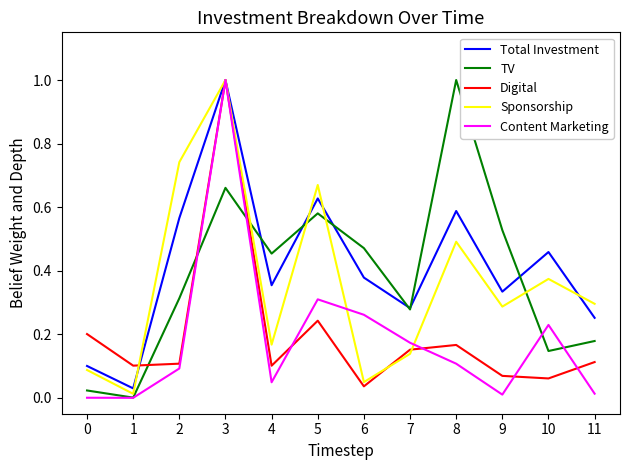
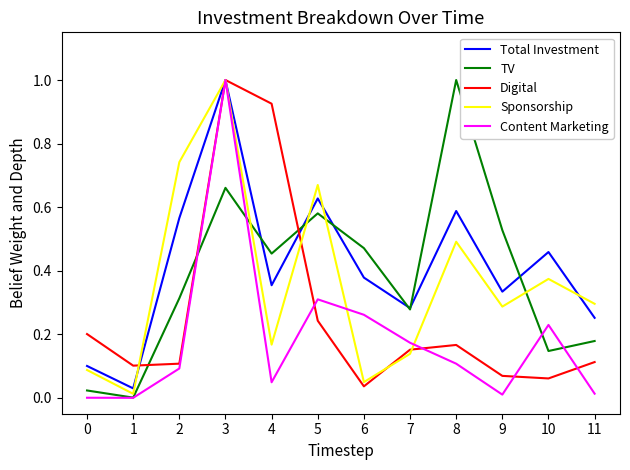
  {
    "Total Investment": {
      "0": 0.10,
      "1": 0.03,
      "2": 0.57,
      "4": 0.35,
      "5": 0.63,
      "6": 0.38,
      "8": 0.59,
      "9": 0.33,
      "10": 0.46,
      "11": 0.25
    },
    "TV": {
      "0": 0.02,
      "2": 0.31,
      "3": 0.66,
      "4": 0.45,
      "5": 0.58,
      "6": 0.47,
      "8": 1.00,
      "9": 0.53,
      "10": 0.15,
      "11": 0.18
    },
    "Digital": {
      "0": 0.20,
      "1": 0.10,
      "2": 0.11,
-     "4": 0.10,
+     "4": 0.93,
      "5": 0.24,
      "6": 0.04,
      "7": 0.15,
      "8": 0.17,
      "9": 0.07,
      "10": 0.06,
      "11": 0.11
    },
    "Sponsorship": {
      "0": 0.09,
      "1": 0.01,
      "2": 0.74,
      "4": 0.17,
      "5": 0.67,
      "6": 0.05,
      "7": 0.14,
      "8": 0.49,
      "9": 0.29,
      "10": 0.37,
      "11": 0.30
    },
    "Content Marketing": {
      "0": 0.00,
      "2": 0.09,
      "4": 0.05,
      "5": 0.31,
      "6": 0.26,
      "7": 0.17,
      "8": 0.11,
      "9": 0.01,
      "10": 0.23,
      "11": 0.01
    }
  }
